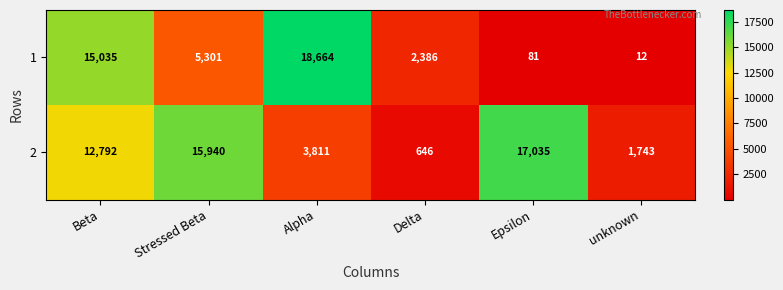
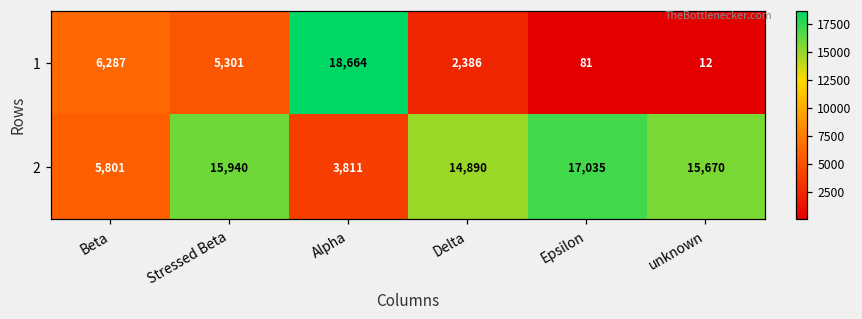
  {
    "1": {
-     "Beta": "15,035",
+     "Beta": "6,287",
      "Stressed Beta": "5,301",
      "Alpha": "18,664",
      "Delta": "2,386",
      "Epsilon": "81"
    },
    "2": {
-     "Beta": "12,792",
+     "Beta": "5,801",
      "Stressed Beta": "15,940",
      "Alpha": "3,811",
-     "Delta": "646",
+     "Delta": "14,890",
      "Epsilon": "17,035",
-     "unknown": "1,743"
+     "unknown": "15,670"
    }
  }
